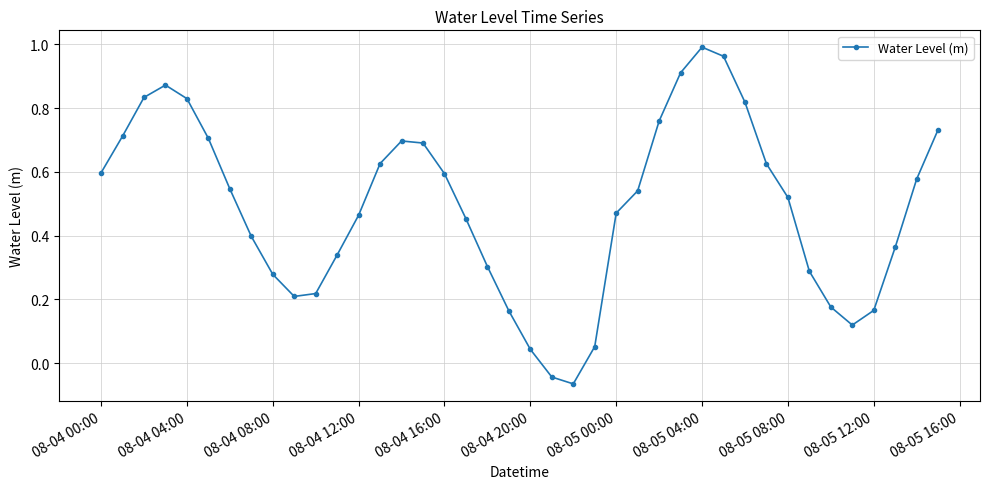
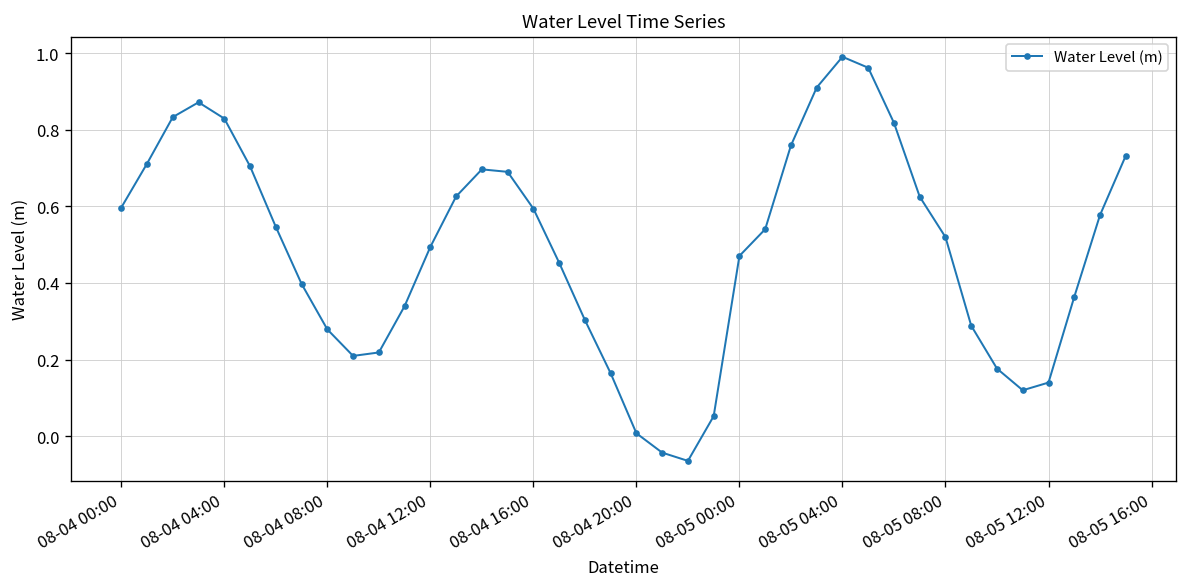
  {
    "08-04 00:00": 0.60,
    "08-04 04:00": 0.83,
    "08-04 08:00": 0.28,
-   "08-04 12:00": 0.46,
+   "08-04 12:00": 0.49,
    "08-04 16:00": 0.59,
-   "08-04 20:00": 0.04,
+   "08-04 20:00": 0.01,
    "08-05 00:00": 0.47,
    "08-05 04:00": 0.99,
    "08-05 08:00": 0.52,
-   "08-05 12:00": 0.17
+   "08-05 12:00": 0.14
  }
